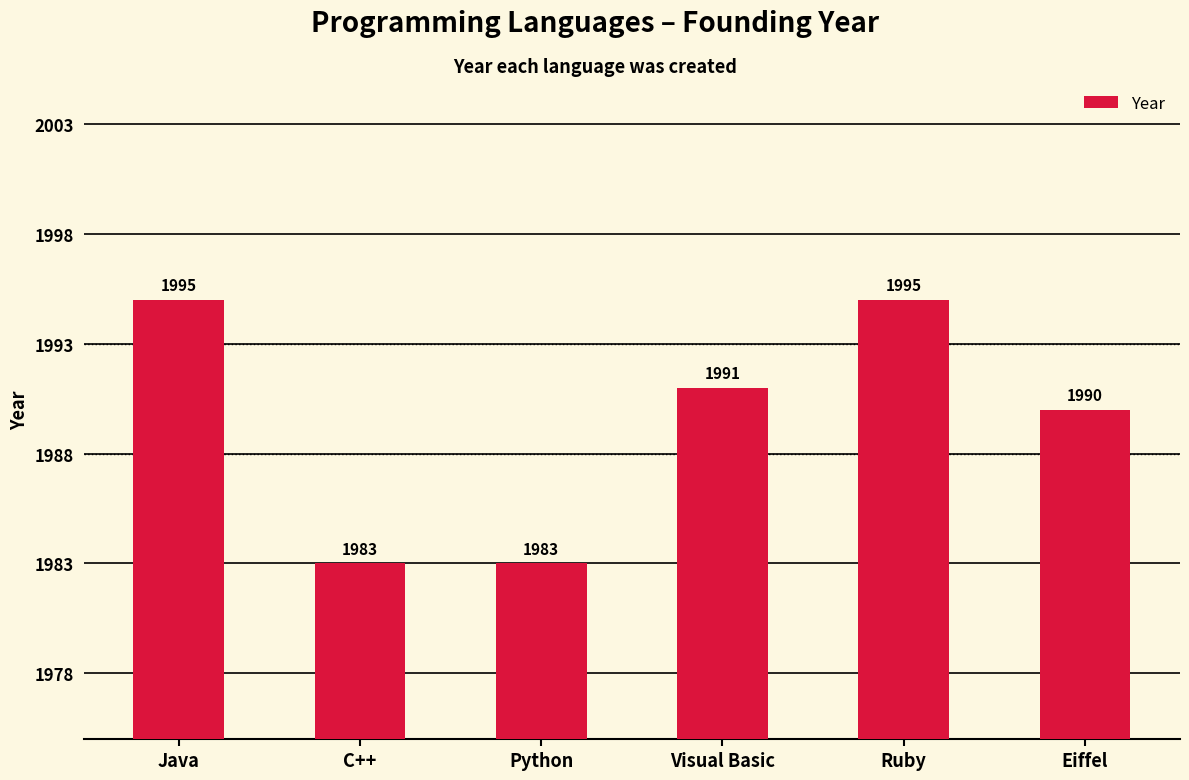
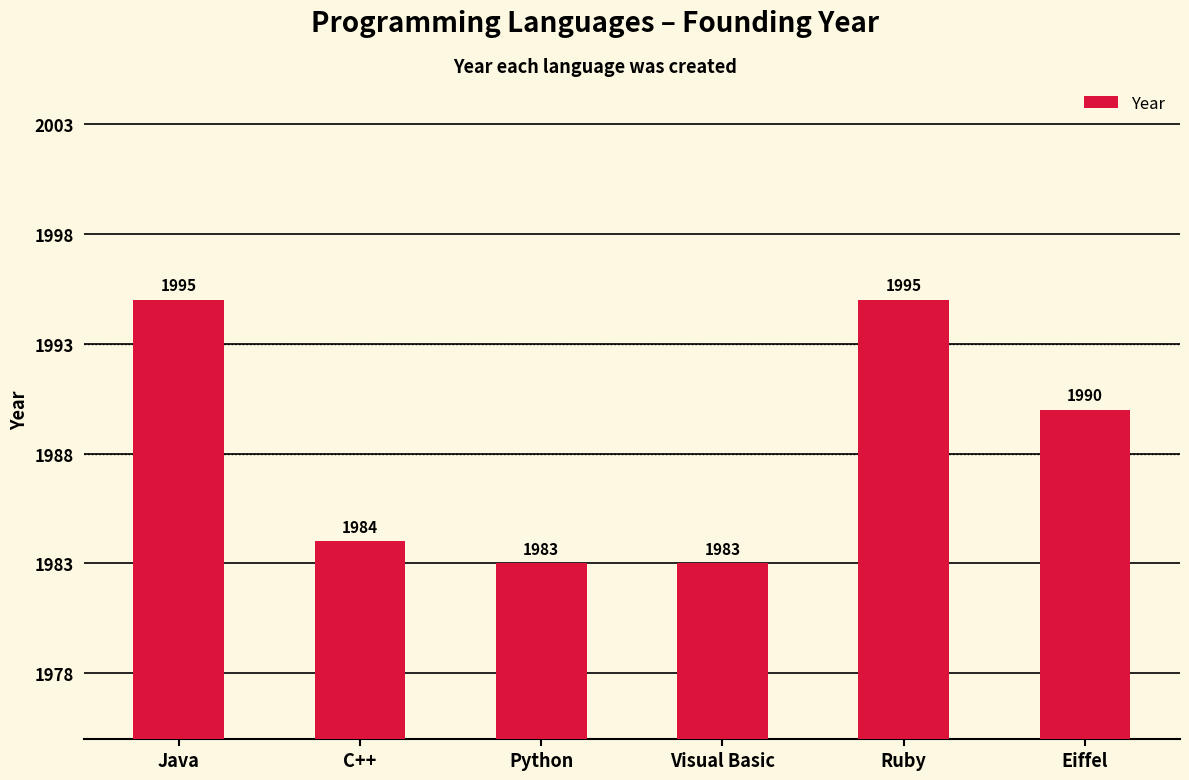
  {
    "Java": 1995,
-   "C++": 1983,
+   "C++": 1984,
    "Python": 1983,
-   "Visual Basic": 1991,
+   "Visual Basic": 1983,
    "Ruby": 1995,
    "Eiffel": 1990
  }
